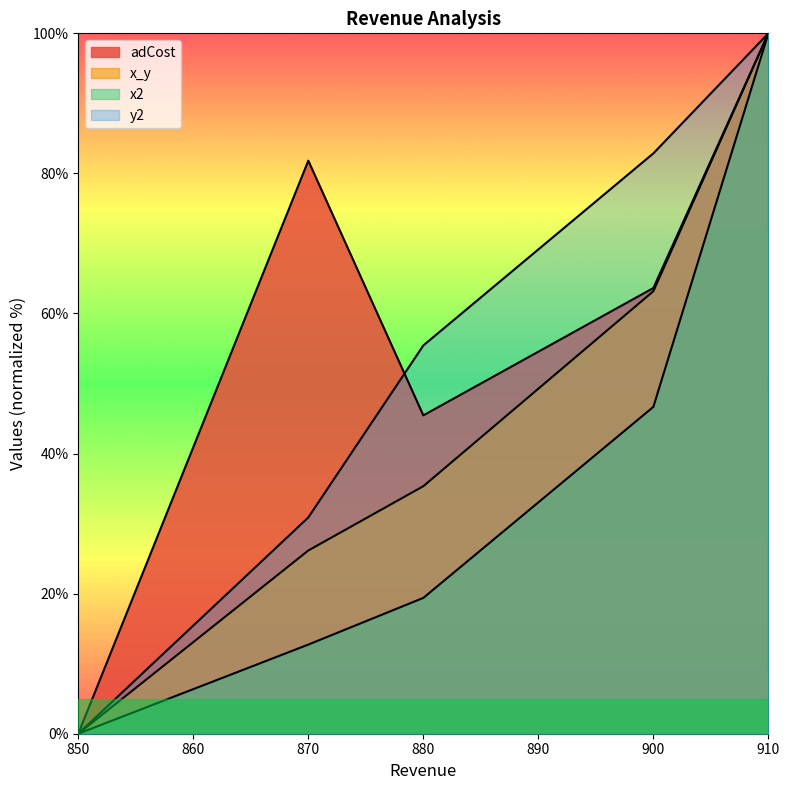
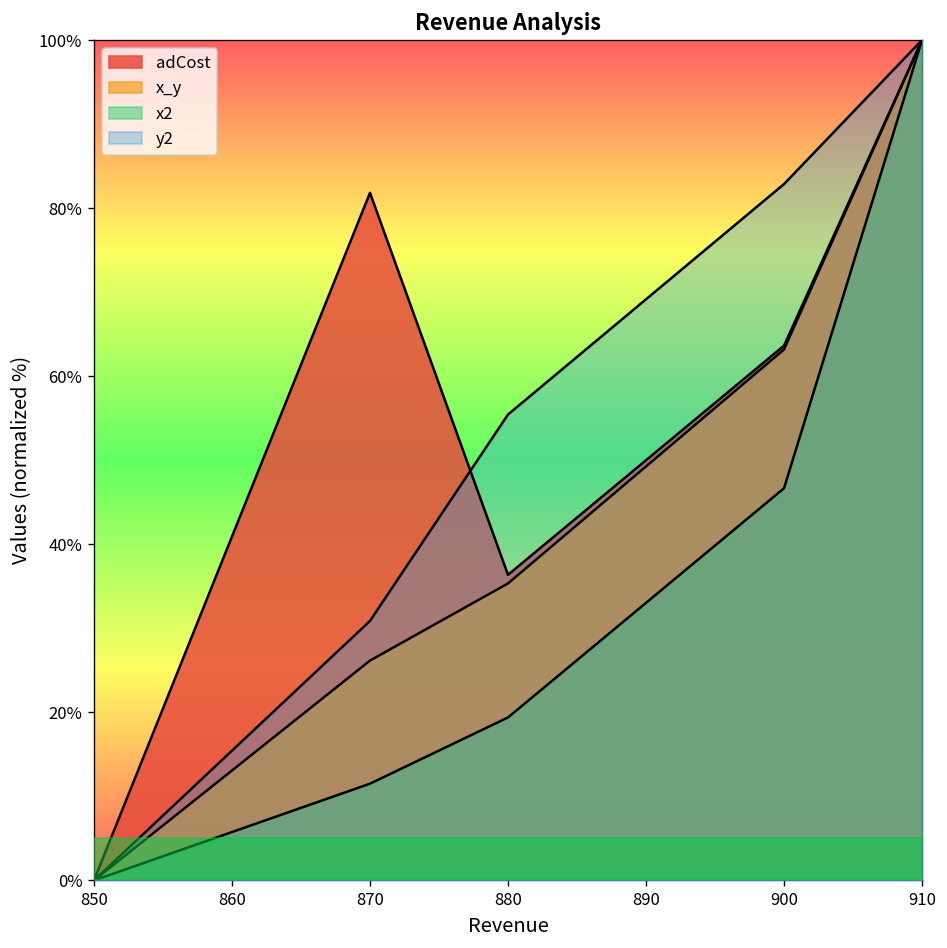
  {
    "adCost": {
      "870": "82%",
-     "880": "45%",
+     "880": "36%",
      "900": "64%"
    },
    "x_y": {
      "870": "26%",
      "880": "35%",
      "900": "63%"
    },
    "x2": {
-     "870": "13%",
+     "870": "12%",
      "880": "19%",
      "900": "47%"
    },
    "y2": {
      "870": "31%",
      "880": "55%",
      "900": "83%"
    }
  }
